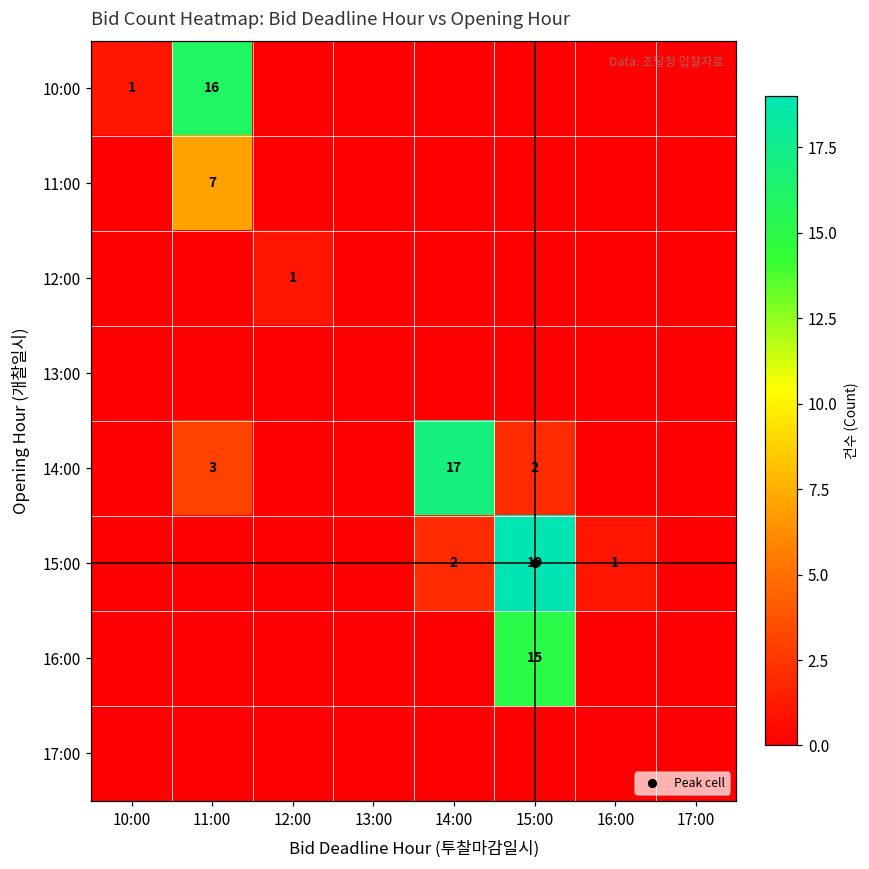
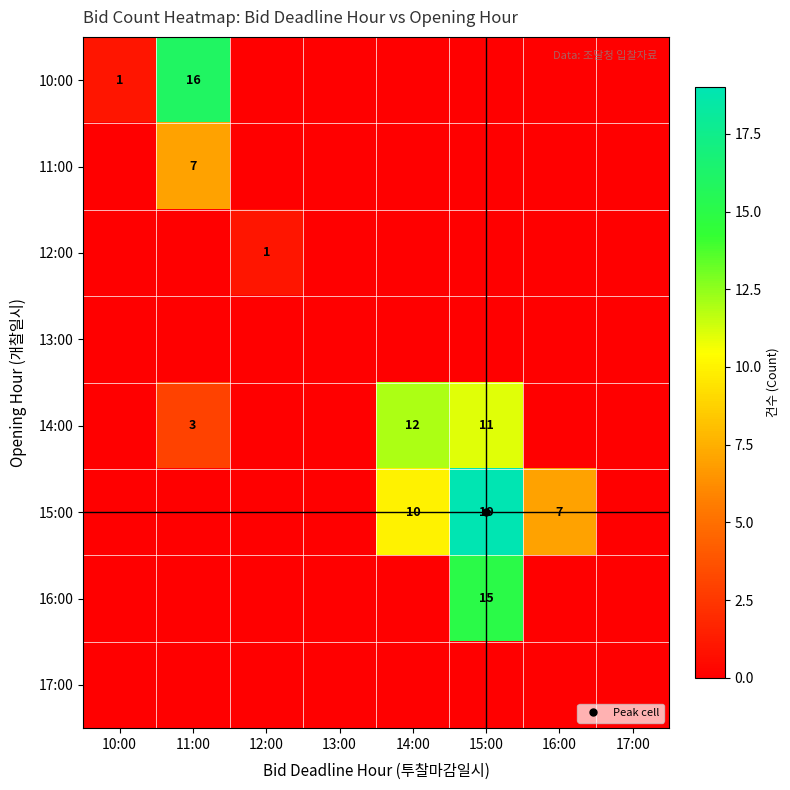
  {
    "10:00": {
      "10:00": 1,
      "11:00": 16
    },
    "11:00": {
      "11:00": 7
    },
    "12:00": {
      "12:00": 1
    },
    "14:00": {
      "11:00": 3,
-     "14:00": 17,
-     "15:00": 2
+     "14:00": 12,
+     "15:00": 11
    },
    "15:00": {
-     "14:00": 2,
-     "16:00": 1
+     "14:00": 10,
+     "16:00": 7
    },
    "16:00": {
      "15:00": 15
    }
  }
